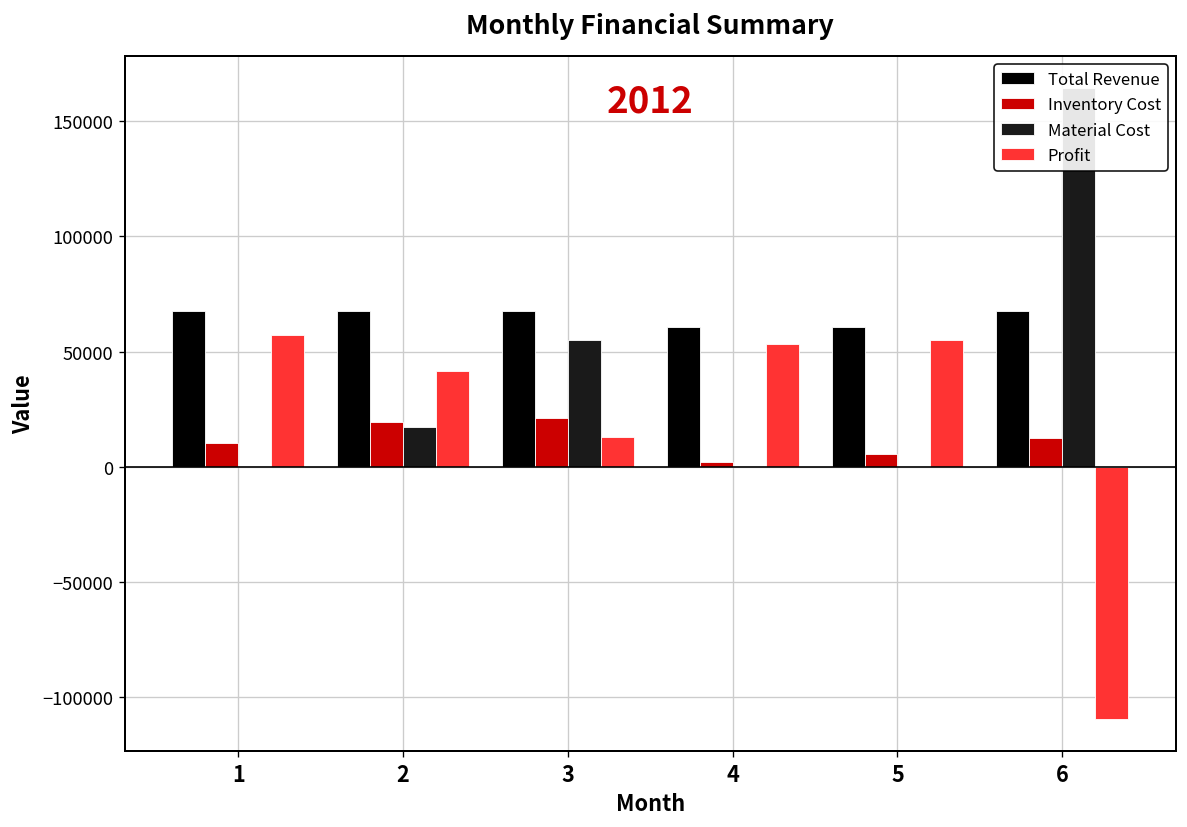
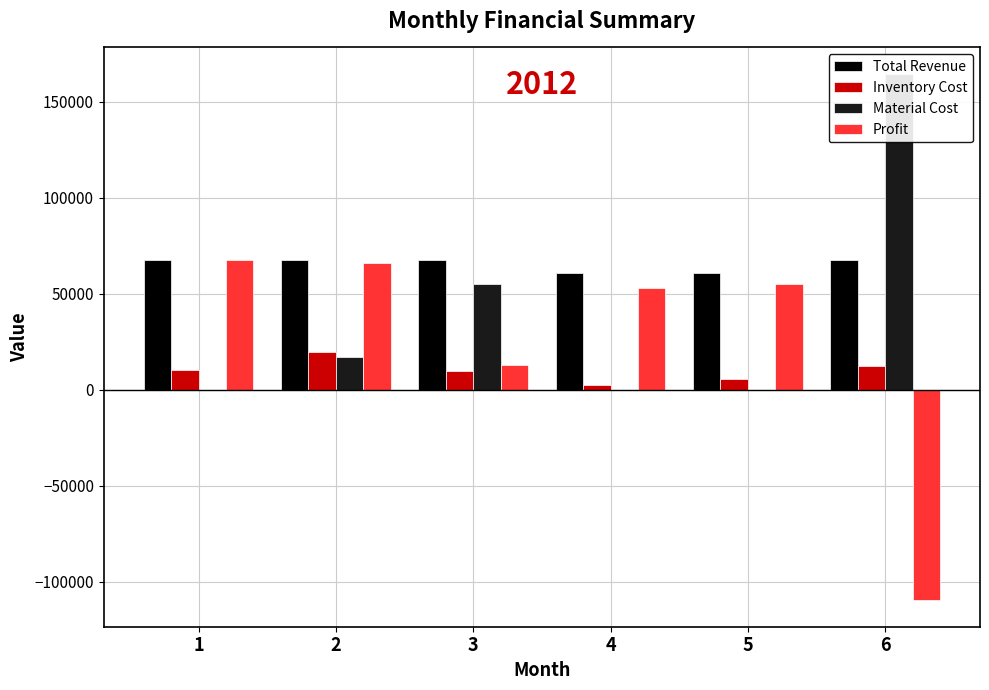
  {
    "Inventory Cost": {
      "1": 10000,
      "2": 20000,
-     "3": 21000,
+     "3": 10000,
      "4": 2000,
      "5": 6000,
      "6": 13000
    },
    "Profit": {
-     "1": 57000,
-     "2": 41000,
+     "1": 68000,
+     "2": 66000,
      "3": 13000,
      "4": 53000,
      "5": 55000,
      "6": -110000
    }
  }
